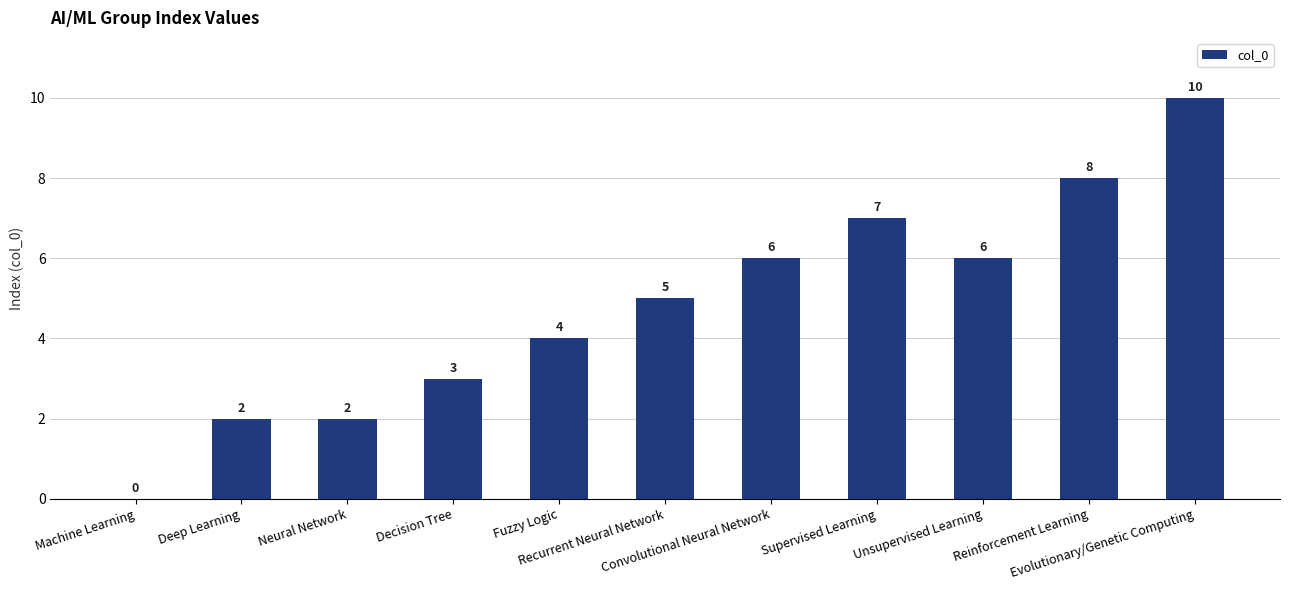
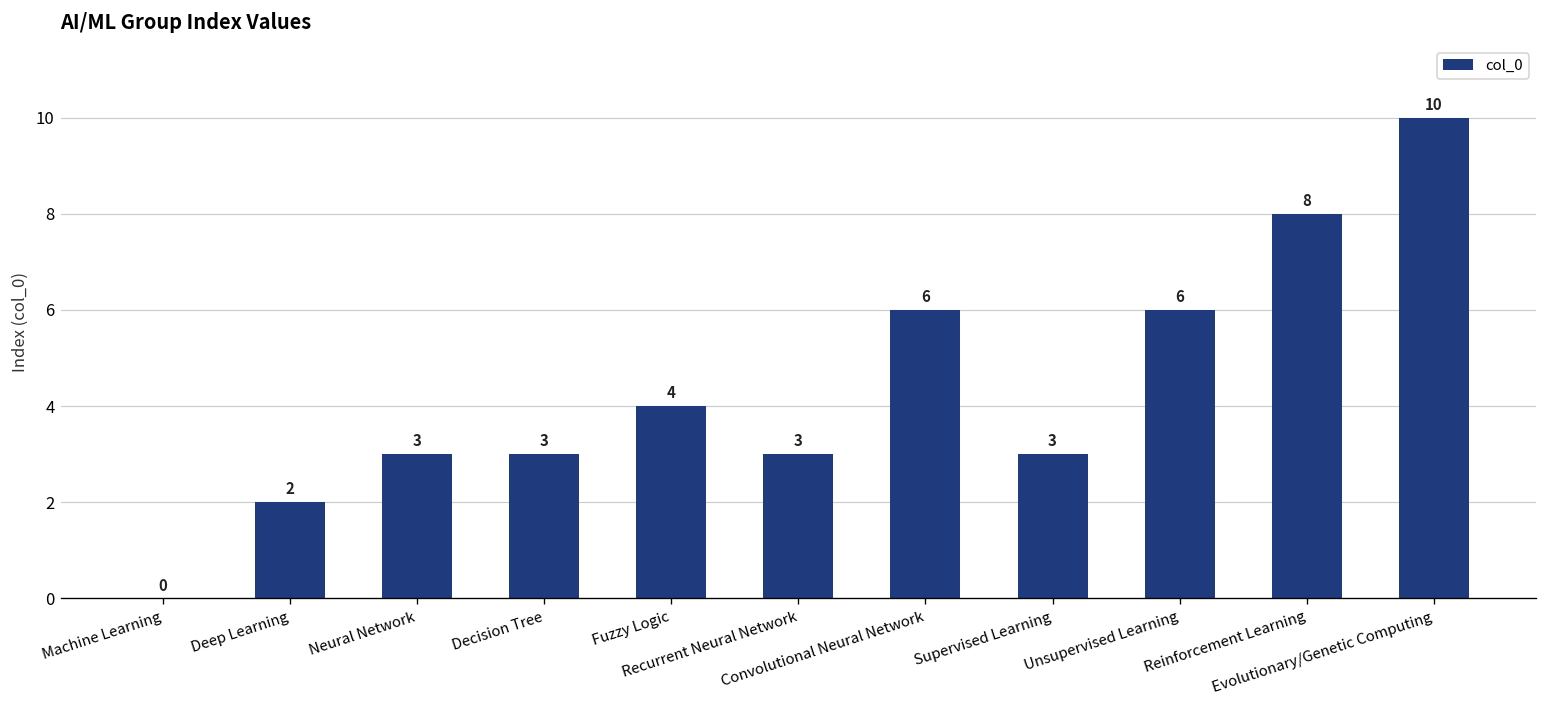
  {
    "Machine Learning": 0,
    "Deep Learning": 2,
-   "Neural Network": 2,
+   "Neural Network": 3,
    "Decision Tree": 3,
    "Fuzzy Logic": 4,
-   "Recurrent Neural Network": 5,
+   "Recurrent Neural Network": 3,
    "Convolutional Neural Network": 6,
-   "Supervised Learning": 7,
+   "Supervised Learning": 3,
    "Unsupervised Learning": 6,
    "Reinforcement Learning": 8,
    "Evolutionary/Genetic Computing": 10
  }
